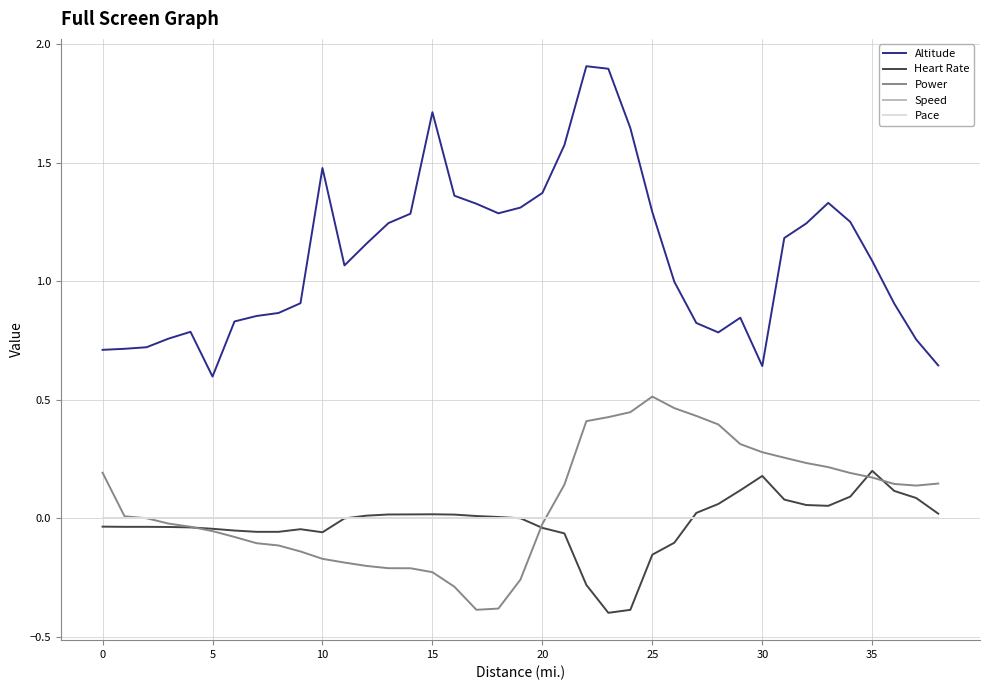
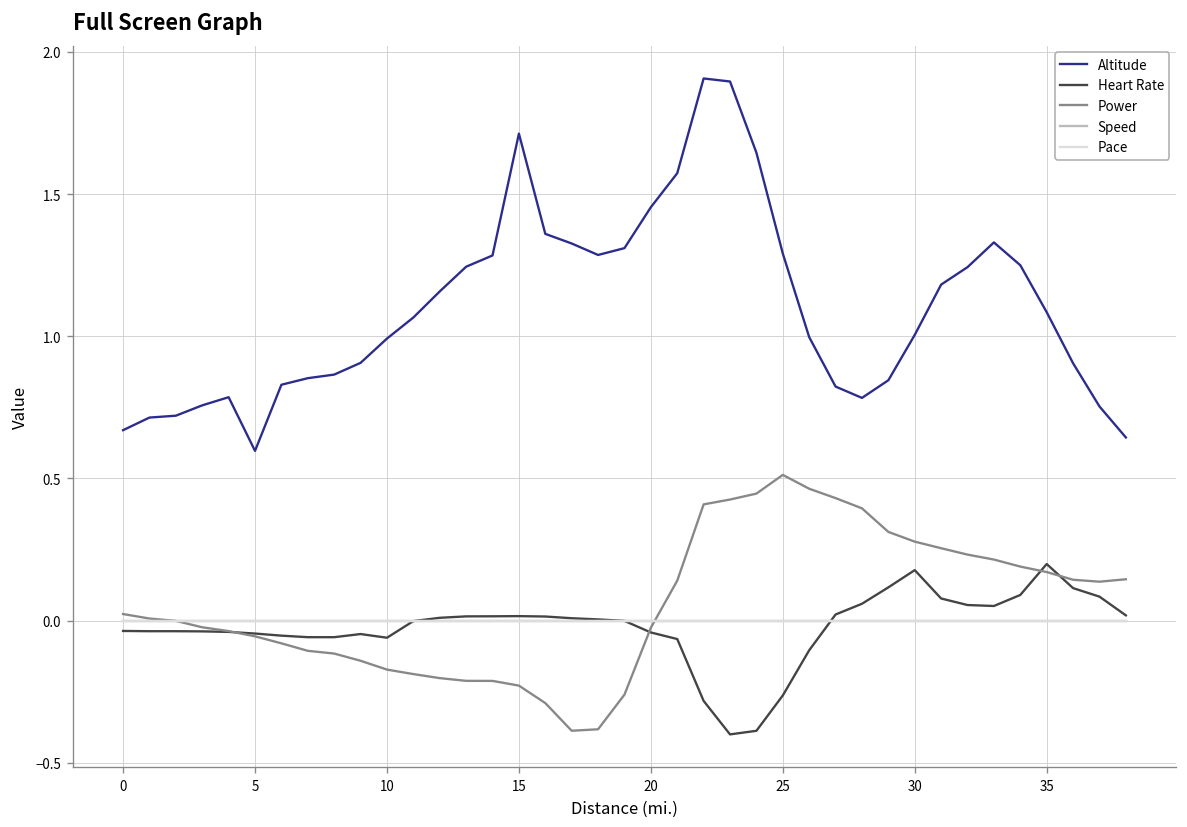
  {
    "Altitude": {
-     "0": 0.71,
+     "0": 0.67,
      "5": 0.60,
-     "10": 1.48,
+     "10": 0.99,
      "15": 1.71,
-     "20": 1.37,
+     "20": 1.45,
      "25": 1.29,
-     "30": 0.64,
+     "30": 1.00,
      "35": 1.08
    },
    "Heart Rate": {
      "0": -0.04,
      "10": -0.06,
      "15": 0.02,
      "20": -0.04,
-     "25": -0.15,
+     "25": -0.26,
      "30": 0.18,
      "35": 0.20
    },
    "Power": {
-     "0": 0.19,
+     "0": 0.02,
      "10": -0.17,
      "15": -0.23,
      "20": -0.02,
      "25": 0.51,
      "30": 0.28,
      "35": 0.17
    },
    "Pace": {
      "0": 0.00,
      "5": 0.00,
      "10": 0.00,
      "15": 0.00,
      "20": 0.00,
      "25": 0.00,
      "30": 0.00,
      "35": 0.00
    }
  }
